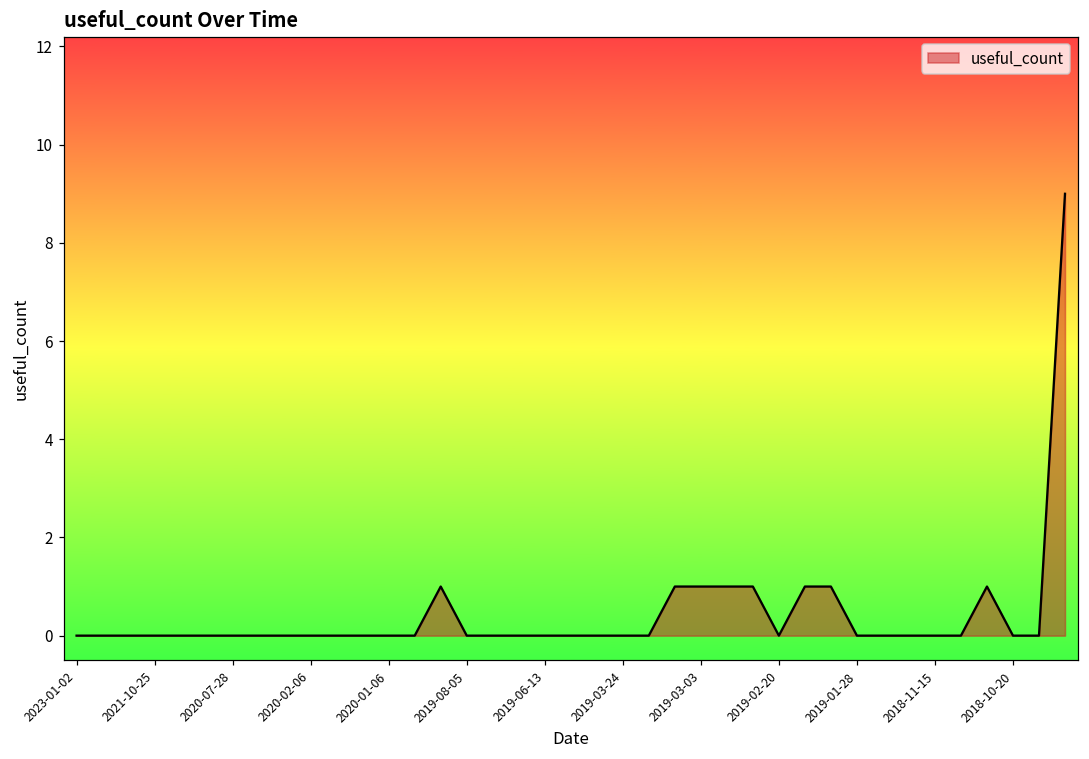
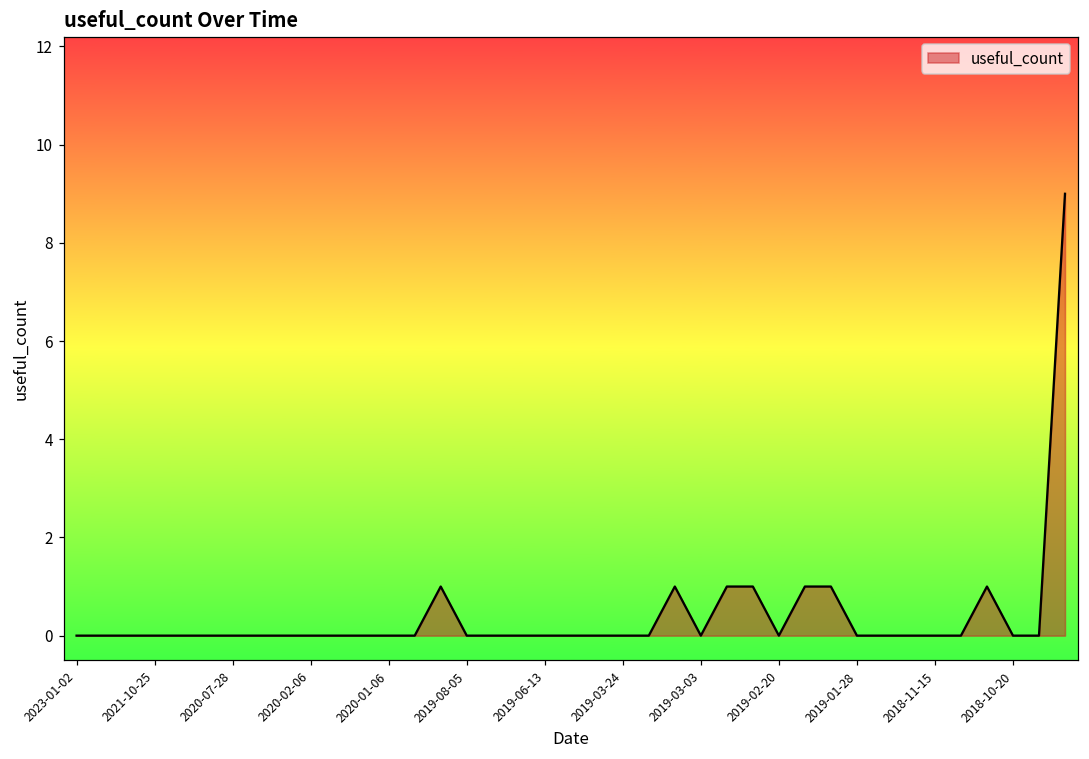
  {
    "2023-01-02": 0,
    "2021-10-25": 0,
    "2020-07-28": 0,
    "2020-02-06": 0,
    "2020-01-06": 0,
    "2019-08-05": 0,
    "2019-06-13": 0,
    "2019-03-24": 0,
-   "2019-03-03": 1,
+   "2019-03-03": 0,
    "2019-01-28": 0,
    "2018-11-15": 0
  }
